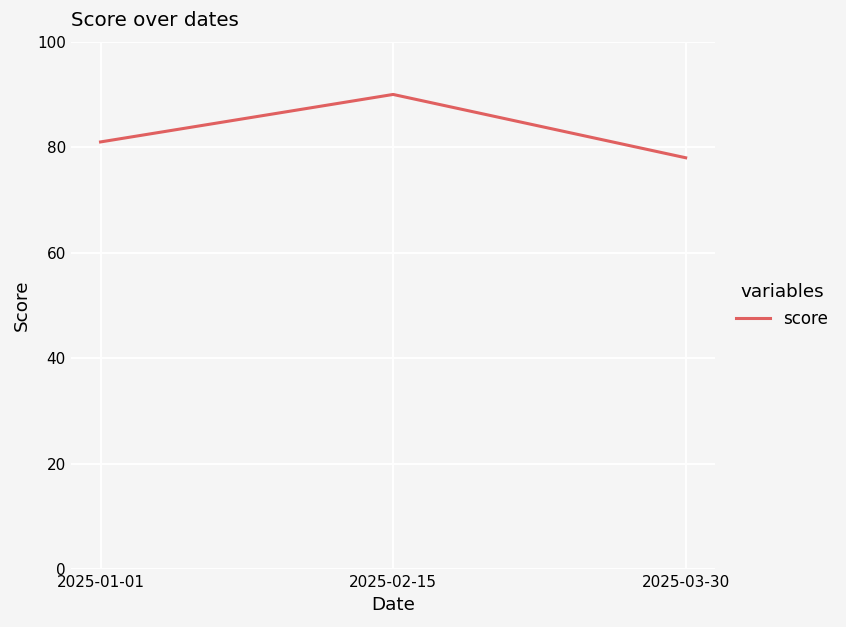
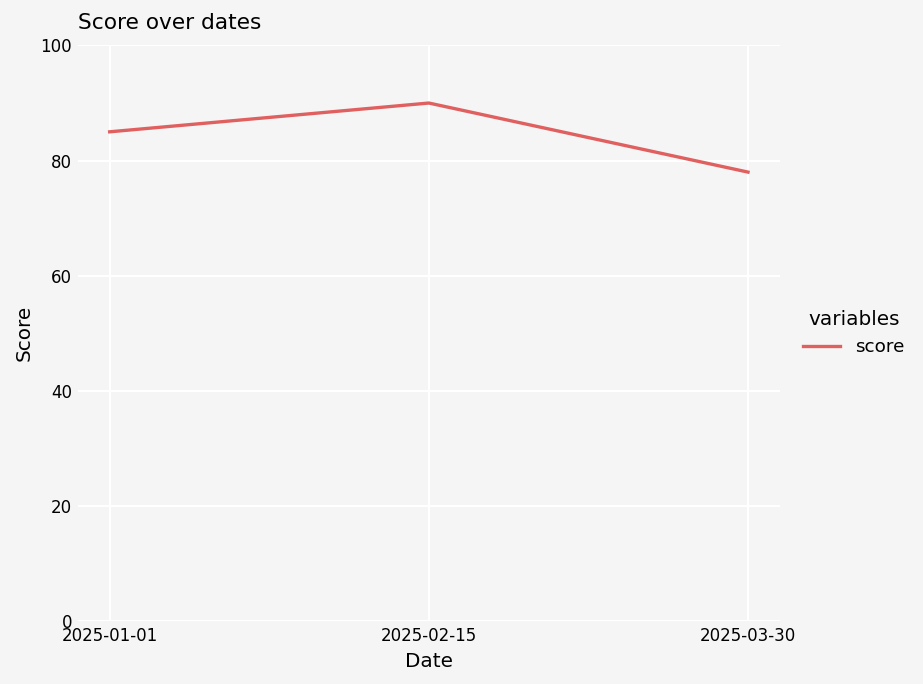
  {
-   "2025-01-01": 81,
+   "2025-01-01": 85,
    "2025-02-15": 90,
    "2025-03-30": 78
  }
